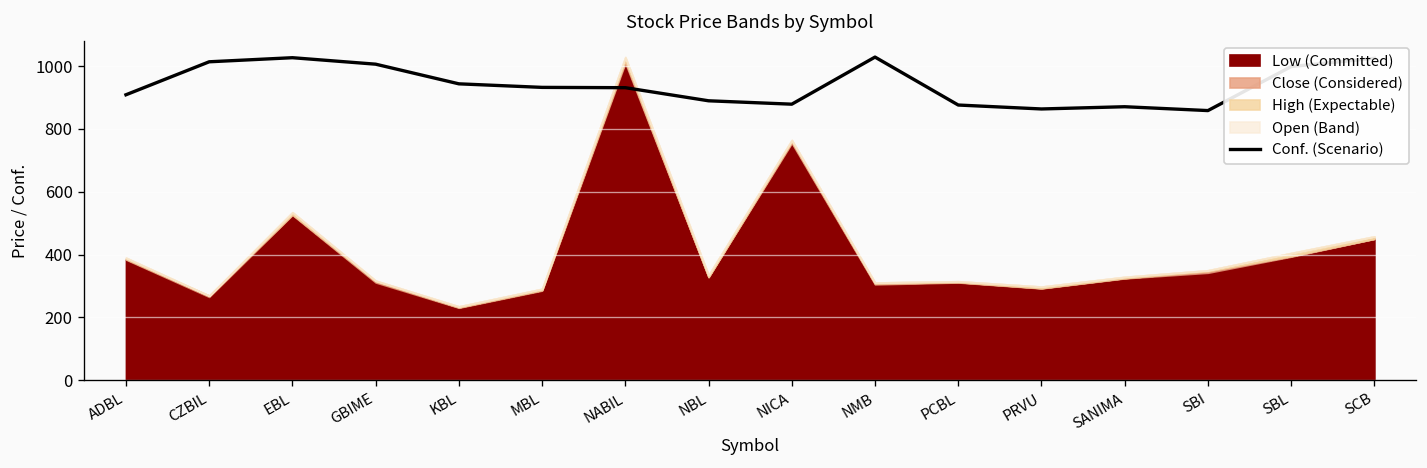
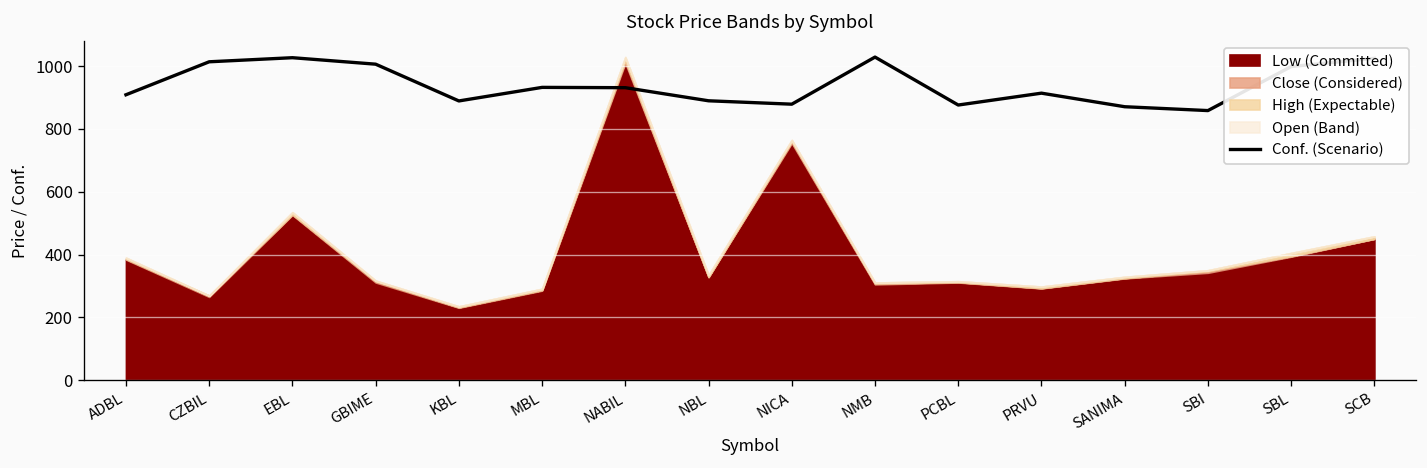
  {
    "Conf. (Scenario)": {
      "ADBL": 910,
      "CZBIL": 1010,
      "EBL": 1030,
      "GBIME": 1010,
-     "KBL": 940,
+     "KBL": 890,
      "MBL": 930,
      "NABIL": 930,
      "NBL": 890,
      "NICA": 880,
      "NMB": 1030,
      "PCBL": 880,
-     "PRVU": 860,
+     "PRVU": 910,
      "SANIMA": 870,
      "SBI": 860
    }
  }
